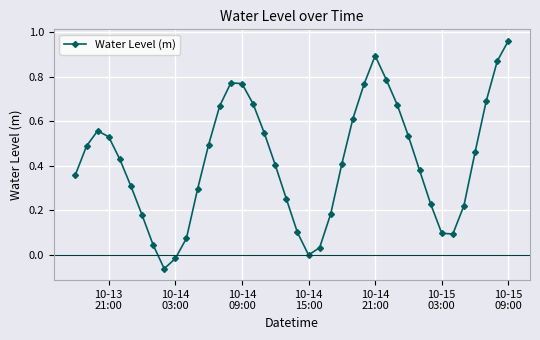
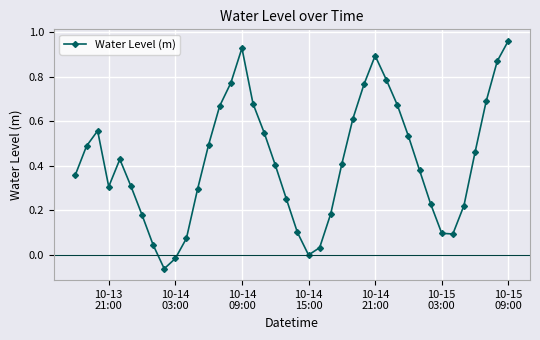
  {
-   "10-13 21:00": 0.53,
+   "10-13 21:00": 0.31,
    "10-14 03:00": -0.02,
-   "10-14 09:00": 0.77,
+   "10-14 09:00": 0.93,
    "10-14 15:00": 0.00,
    "10-14 21:00": 0.90,
    "10-15 03:00": 0.10,
    "10-15 09:00": 0.96
  }
